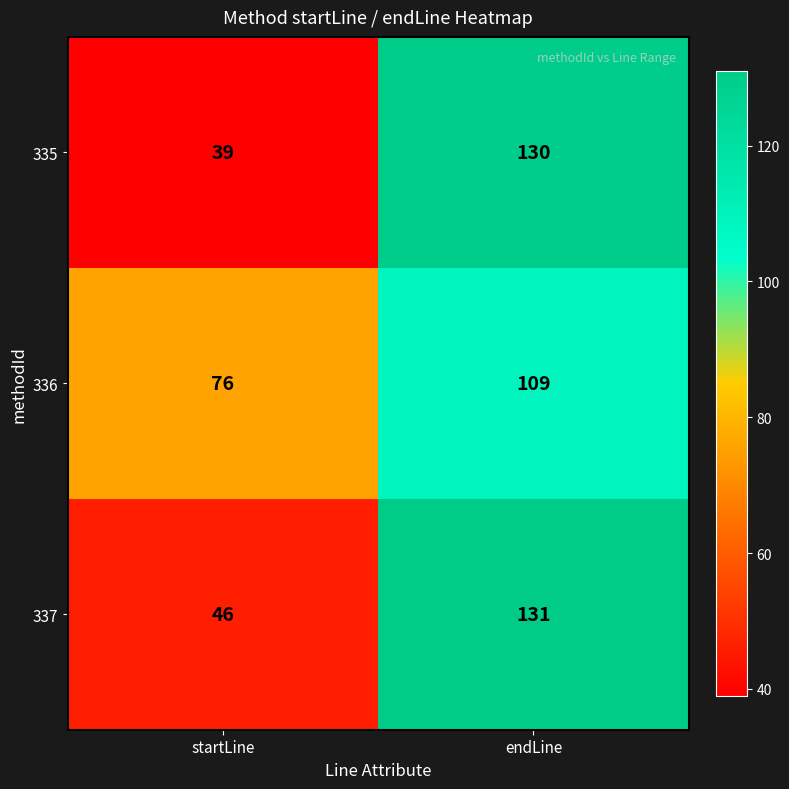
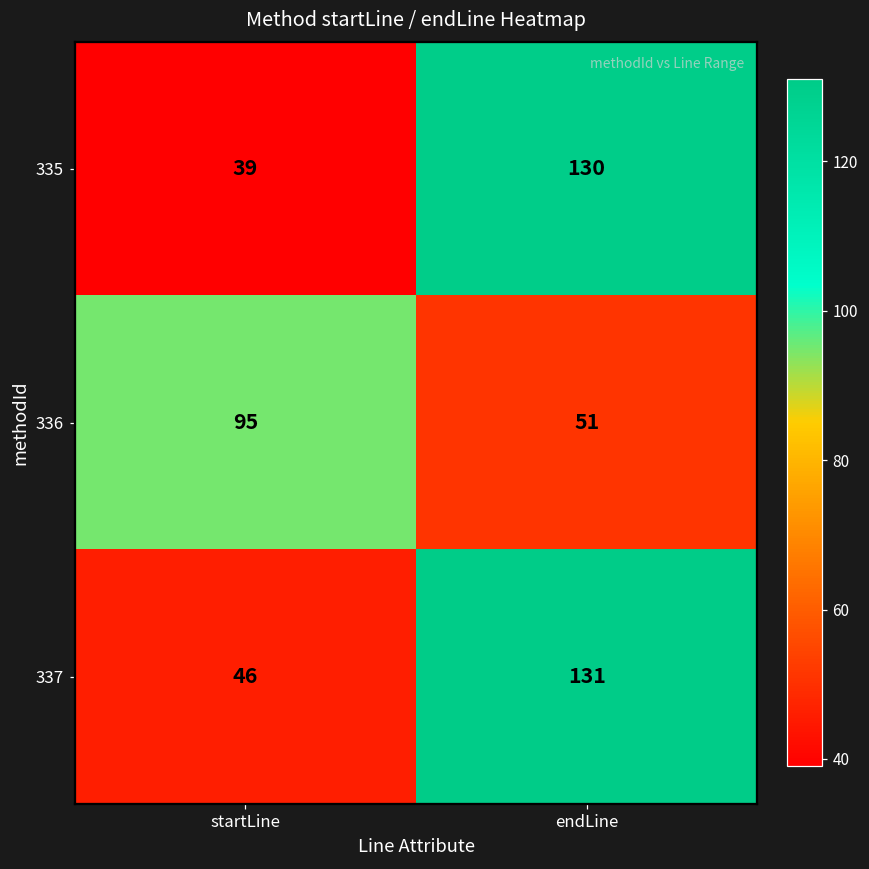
  {
    "335": {
      "startLine": 39
    },
    "336": {
-     "startLine": 76,
-     "endLine": 109
+     "startLine": 95,
+     "endLine": 51
    },
    "337": {
      "startLine": 46,
      "endLine": 131
    }
  }
